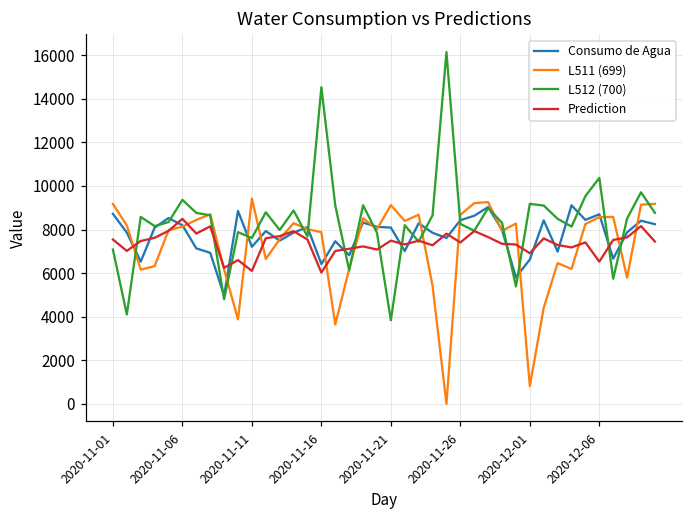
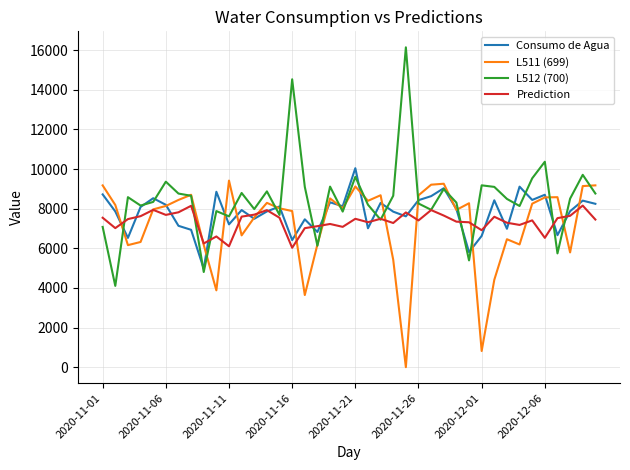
  {
    "Consumo de Agua": {
      "2020-11-01": 8700,
      "2020-11-11": 7200,
      "2020-11-16": 6400,
-     "2020-11-21": 8100,
+     "2020-11-21": 10000,
      "2020-11-26": 8400,
      "2020-12-01": 6600,
      "2020-12-06": 8700
    },
    "L511 (699)": {
      "2020-11-01": 9200,
      "2020-11-11": 9400,
      "2020-11-16": 7900,
      "2020-11-21": 9100,
      "2020-11-26": 8700,
      "2020-12-01": 800,
      "2020-12-06": 8600
    },
    "L512 (700)": {
      "2020-11-01": 7100,
      "2020-11-06": 9400,
      "2020-11-11": 7600,
      "2020-11-16": 14500,
-     "2020-11-21": 3800,
+     "2020-11-21": 9600,
      "2020-11-26": 8300,
      "2020-12-01": 9200,
      "2020-12-06": 10400
    },
    "Prediction": {
      "2020-11-01": 7500,
-     "2020-11-06": 8500,
+     "2020-11-06": 7700,
      "2020-11-11": 6100,
      "2020-11-16": 6000,
      "2020-11-21": 7500,
      "2020-11-26": 7400,
      "2020-12-01": 6900,
      "2020-12-06": 6500
    }
  }
